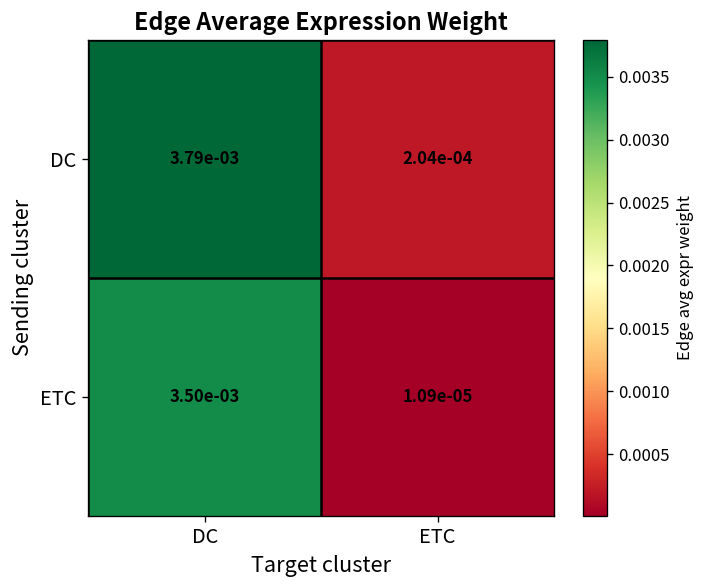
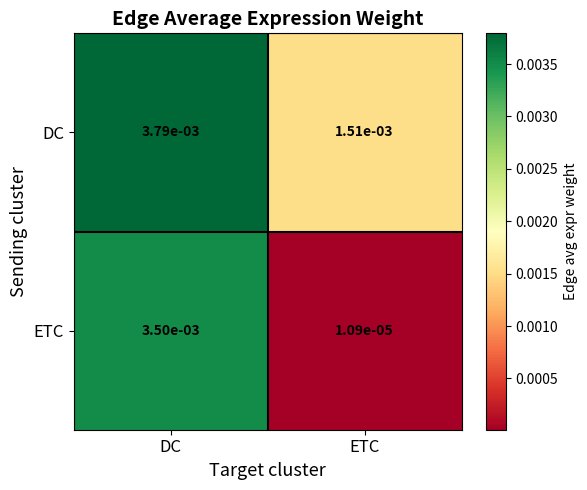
  {
    "DC": {
      "DC": "3.79e-03",
-     "ETC": "2.04e-04"
+     "ETC": "1.51e-03"
    },
    "ETC": {
      "DC": "3.50e-03",
      "ETC": "1.09e-05"
    }
  }
